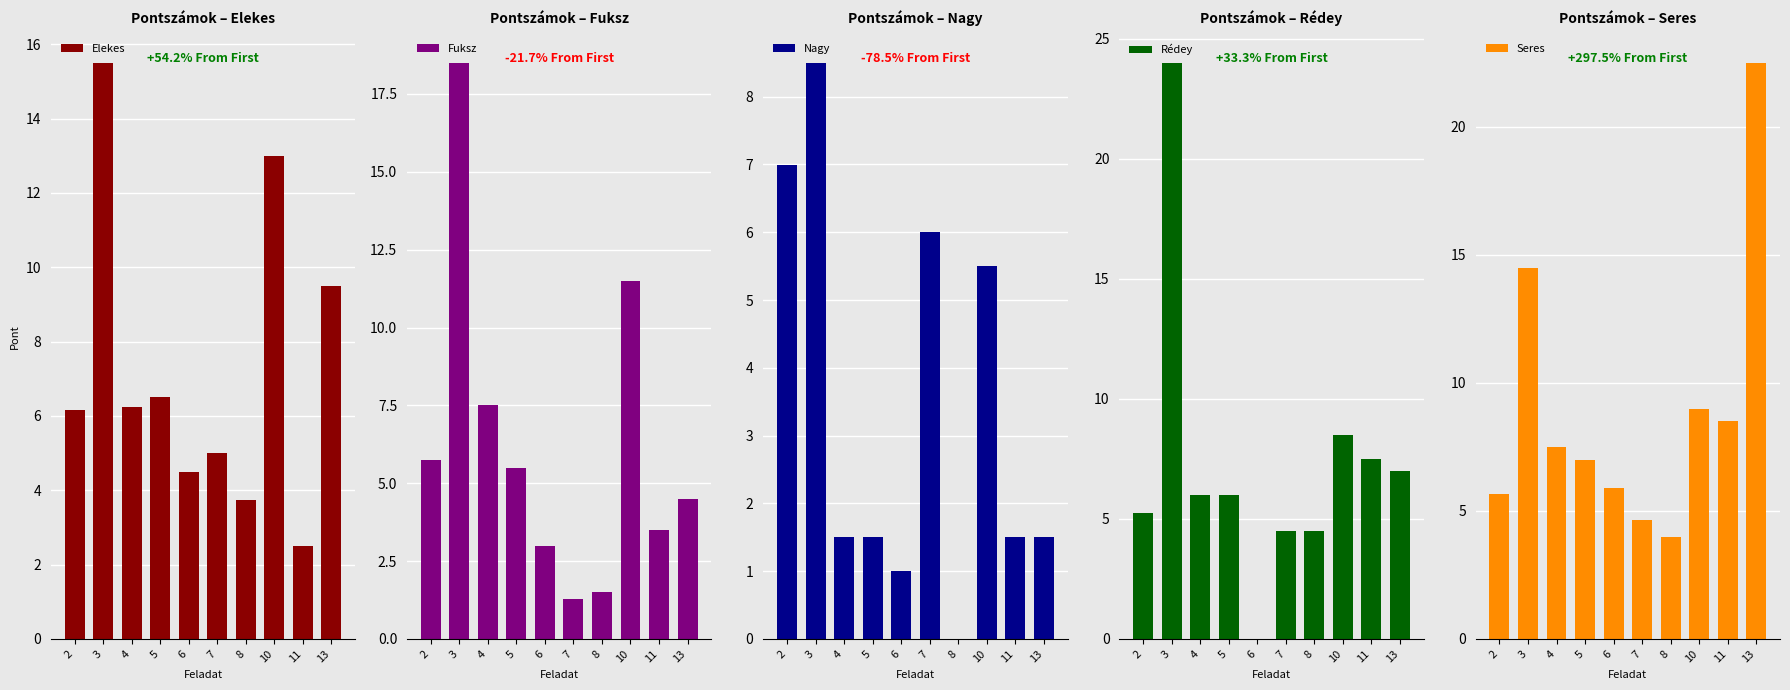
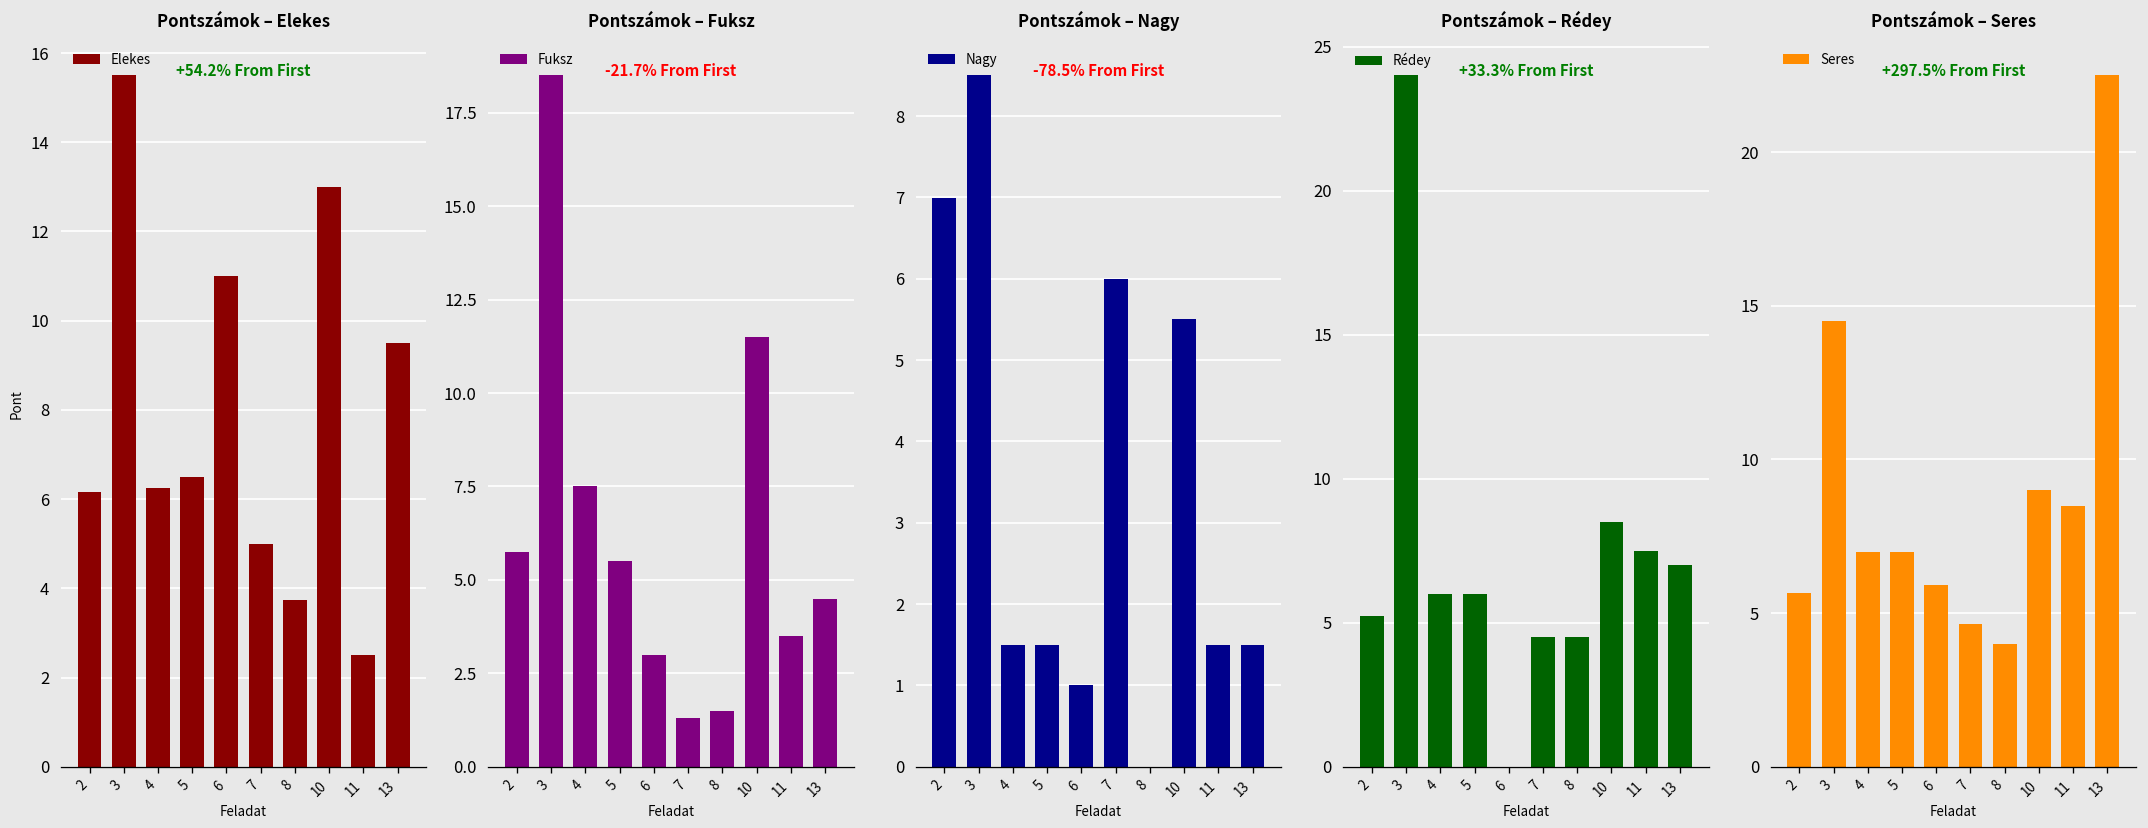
  {
    "Pontszámok – Elekes": {
      "2": 6.2,
      "3": 15.5,
      "4": 6.3,
      "5": 6.5,
-     "6": 4.5,
+     "6": 11.0,
      "7": 5.0,
      "8": 3.8,
      "10": 13.0,
      "11": 2.5,
      "13": 9.5
    },
    "Pontszámok – Fuksz": {
      "2": 5.8,
      "3": 18.5,
      "4": 7.5,
      "5": 5.5,
      "6": 3.0,
      "7": 1.3,
      "8": 1.5,
      "10": 11.5,
      "11": 3.5,
      "13": 4.5
    },
    "Pontszámok – Nagy": {
      "2": 7.0,
      "3": 8.5,
      "4": 1.5,
      "5": 1.5,
      "6": 1.0,
      "7": 6.0,
      "8": 0.0,
      "10": 5.5,
      "11": 1.5,
      "13": 1.5
    },
    "Pontszámok – Rédey": {
      "2": 5.3,
      "3": 24.0,
      "4": 6.0,
      "5": 6.0,
      "6": 0.0,
      "7": 4.5,
      "8": 4.5,
      "10": 8.5,
      "11": 7.5,
      "13": 7.0
    },
    "Pontszámok – Seres": {
      "2": 5.7,
      "3": 14.5,
-     "4": 7.5,
+     "4": 7.0,
      "5": 7.0,
      "6": 5.9,
      "7": 4.7,
      "8": 4.0,
      "10": 9.0,
      "11": 8.5,
      "13": 22.5
    }
  }
